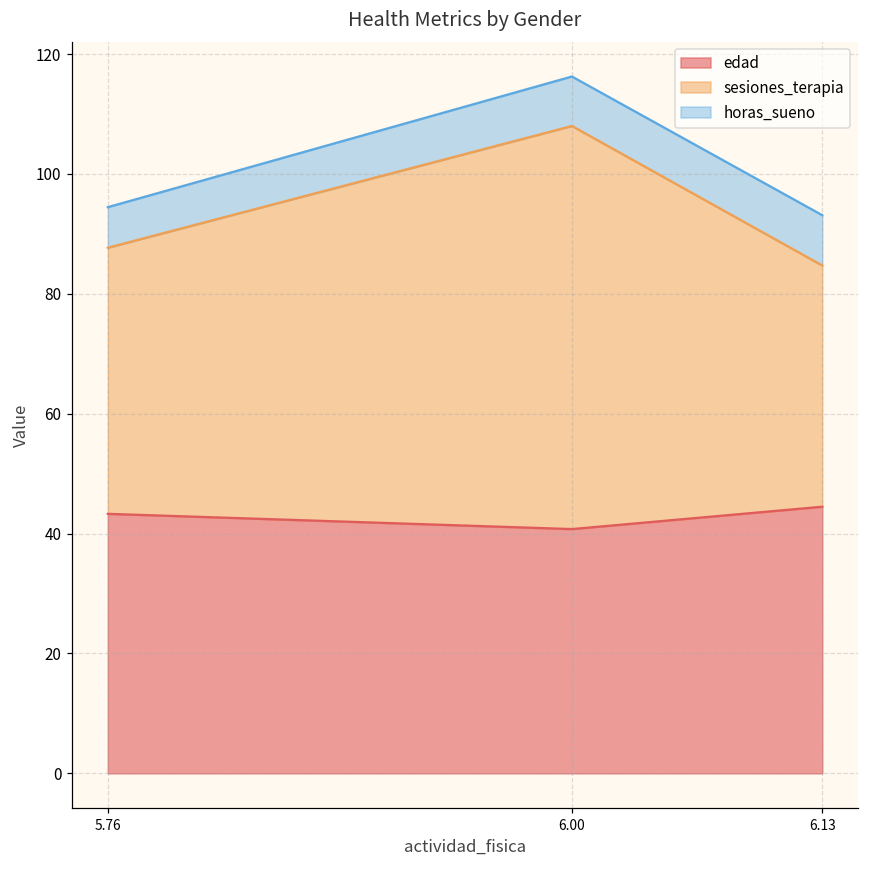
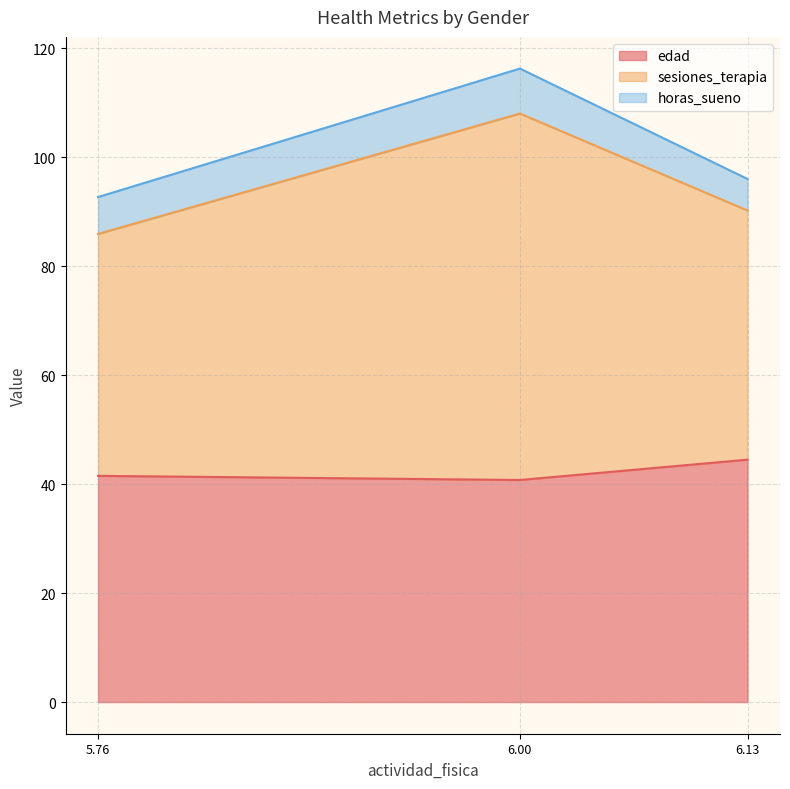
  {
    "edad": {
-     "5.76": 43,
+     "5.76": 42,
      "6.00": 41,
      "6.13": 44
    },
    "sesiones_terapia": {
      "5.76": 44,
      "6.00": 67,
-     "6.13": 40
+     "6.13": 46
    },
    "horas_sueno": {
      "5.76": 7,
      "6.00": 8,
-     "6.13": 8
+     "6.13": 6
    }
  }
